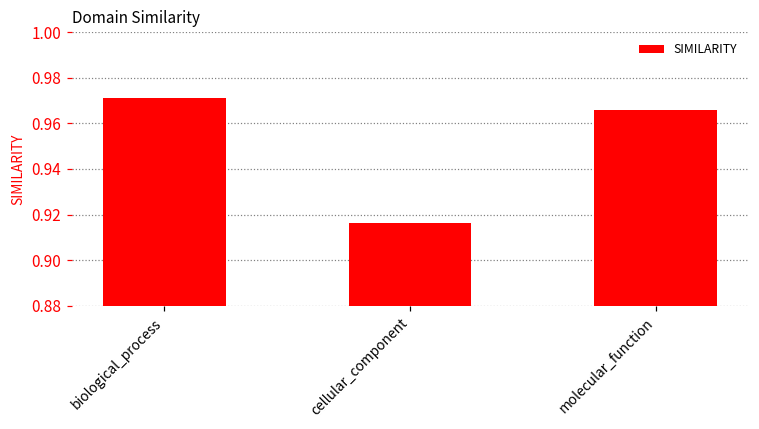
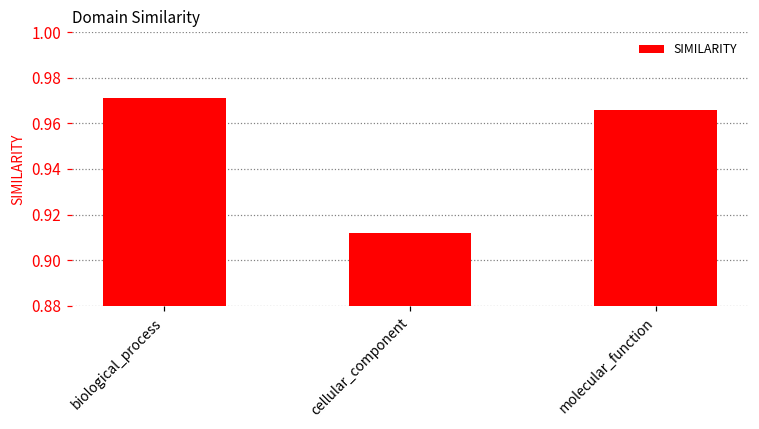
  {
    "biological_process": 0.971,
-   "cellular_component": 0.916,
+   "cellular_component": 0.912,
    "molecular_function": 0.966
  }
